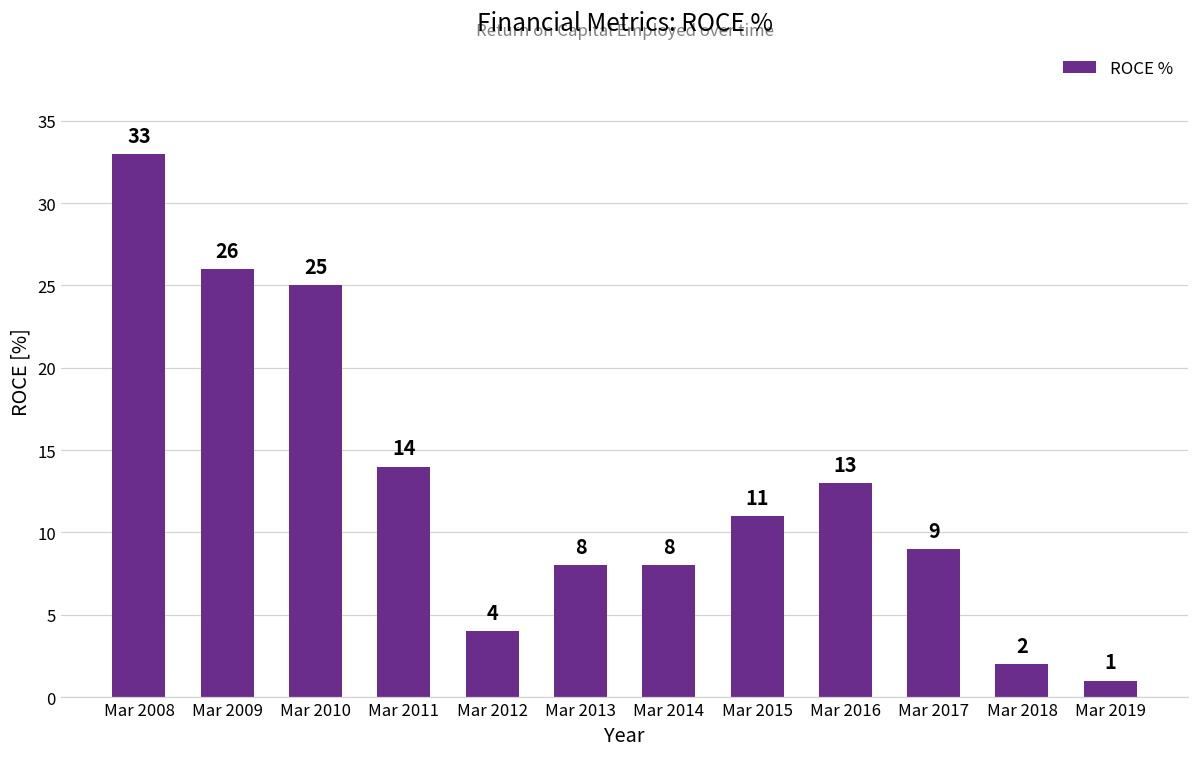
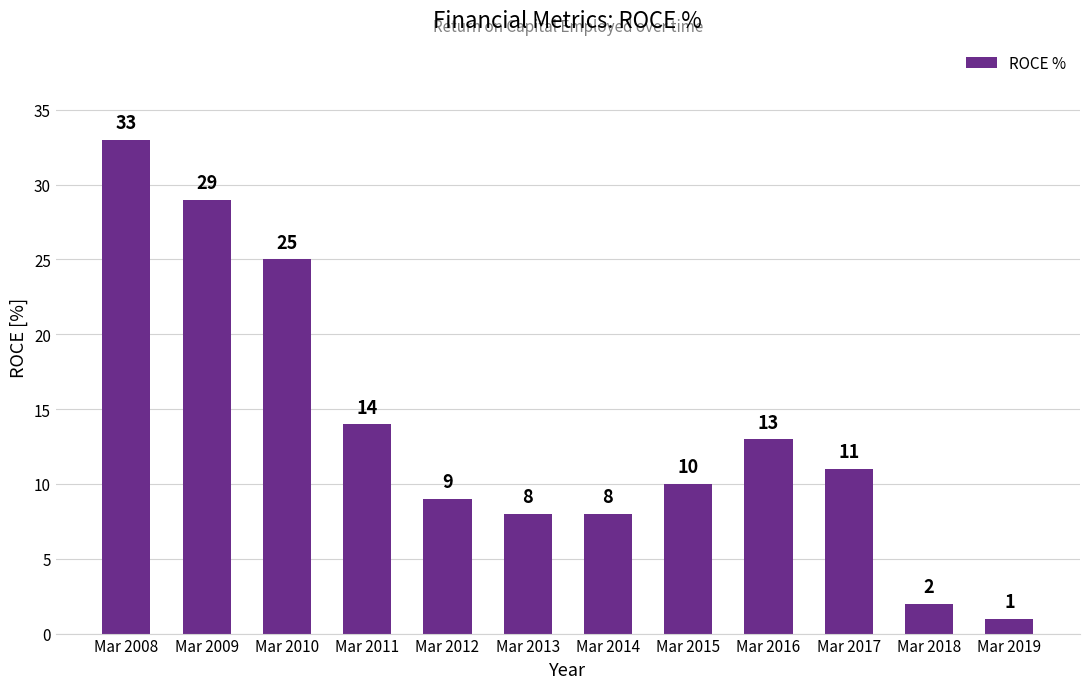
  {
    "Mar 2008": 33,
-   "Mar 2009": 26,
+   "Mar 2009": 29,
    "Mar 2010": 25,
    "Mar 2011": 14,
-   "Mar 2012": 4,
+   "Mar 2012": 9,
    "Mar 2013": 8,
    "Mar 2014": 8,
-   "Mar 2015": 11,
+   "Mar 2015": 10,
    "Mar 2016": 13,
-   "Mar 2017": 9,
+   "Mar 2017": 11,
    "Mar 2018": 2,
    "Mar 2019": 1
  }
